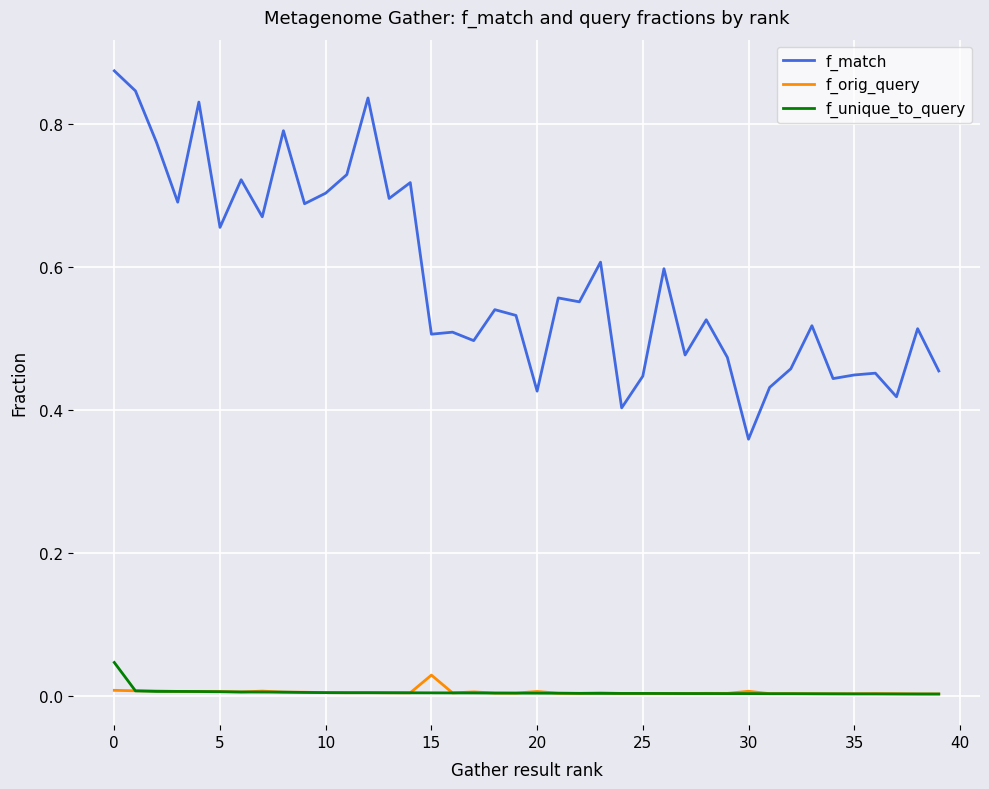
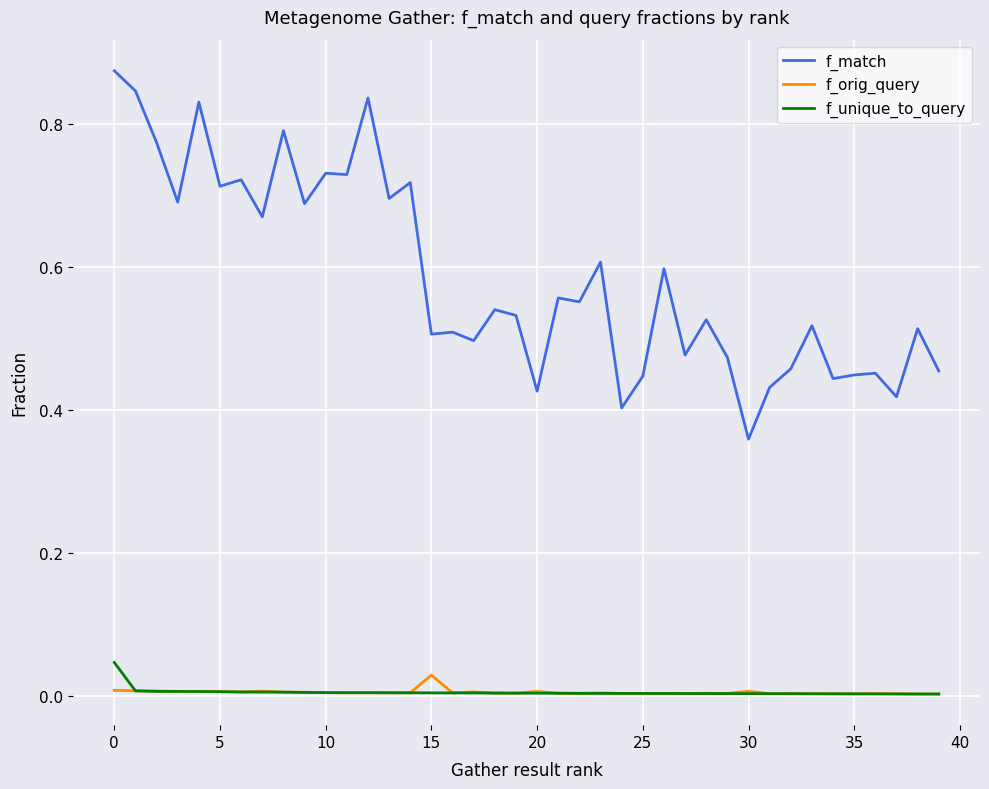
  {
    "f_match": {
      "0": 0.87,
-     "5": 0.66,
-     "10": 0.70,
+     "5": 0.71,
+     "10": 0.73,
      "15": 0.51,
      "20": 0.43,
      "25": 0.45,
      "30": 0.36,
      "35": 0.45
    },
    "f_orig_query": {
      "0": 0.01,
      "15": 0.03
    },
    "f_unique_to_query": {
      "0": 0.05,
      "15": 0.00
    }
  }
